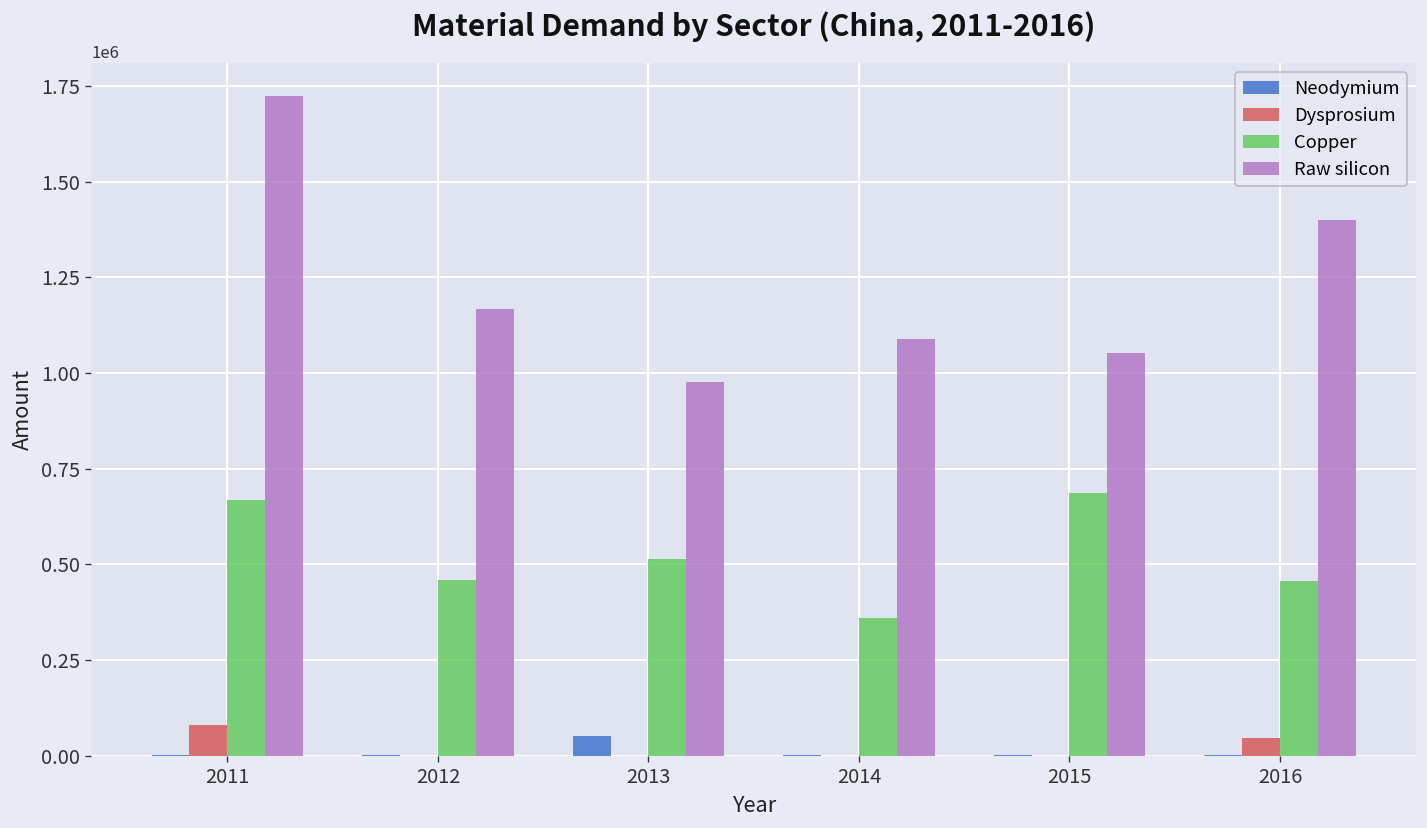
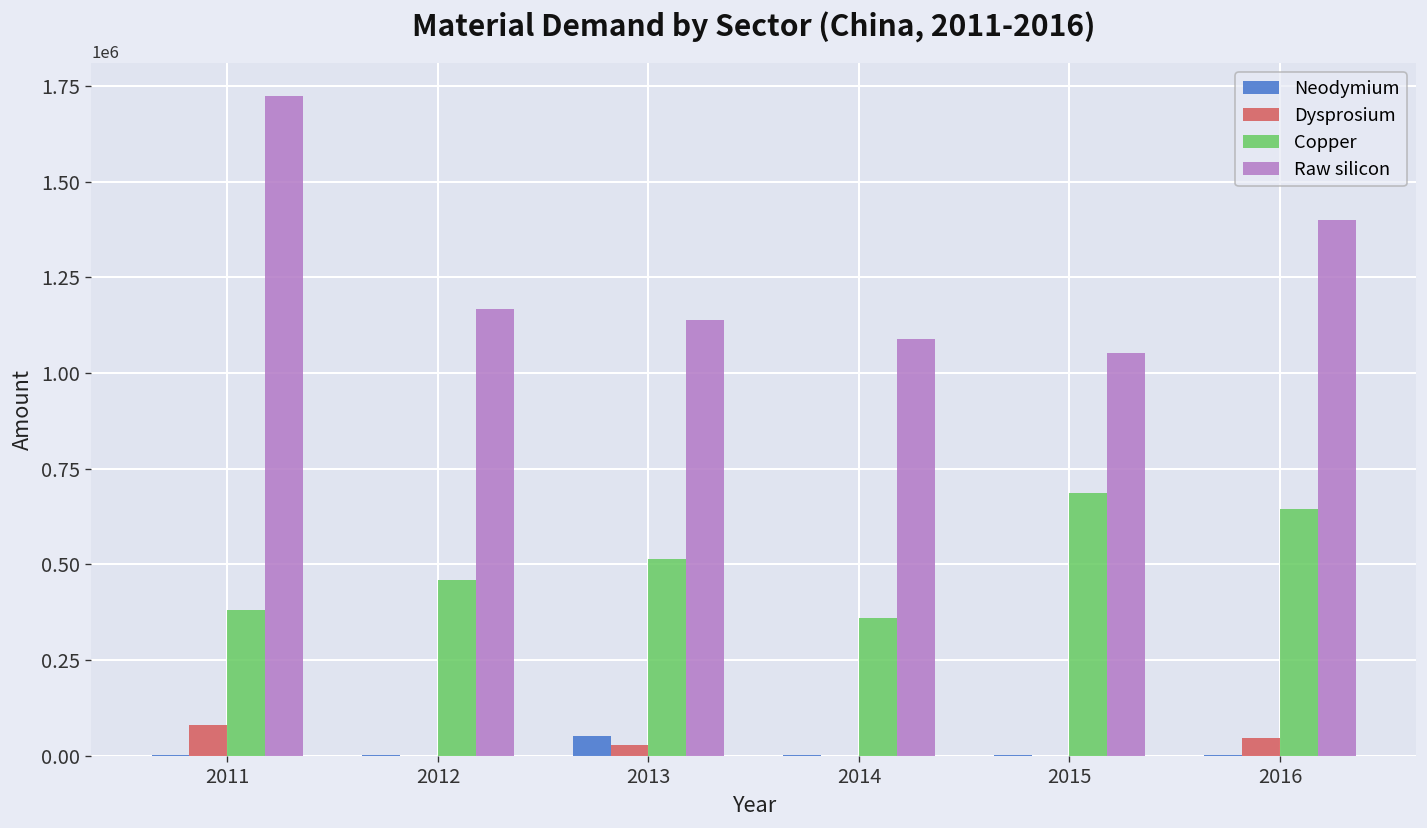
  {
    "Neodymium": {
      "2013": 50000
    },
    "Dysprosium": {
      "2011": 80000,
-     "2013": 0,
+     "2013": 30000,
      "2016": 50000
    },
    "Copper": {
-     "2011": 670000,
+     "2011": 380000,
      "2012": 460000,
      "2013": 510000,
      "2014": 360000,
      "2015": 690000,
-     "2016": 460000
+     "2016": 640000
    },
    "Raw silicon": {
      "2011": 1720000,
      "2012": 1170000,
-     "2013": 980000,
+     "2013": 1140000,
      "2014": 1090000,
      "2015": 1050000,
      "2016": 1400000
    }
  }
